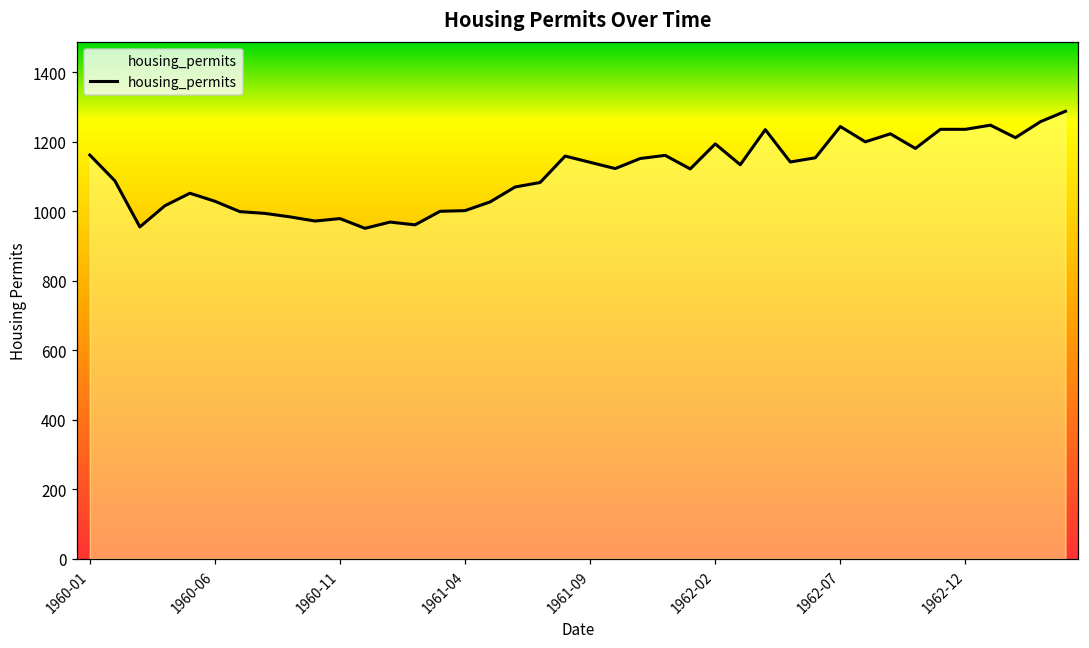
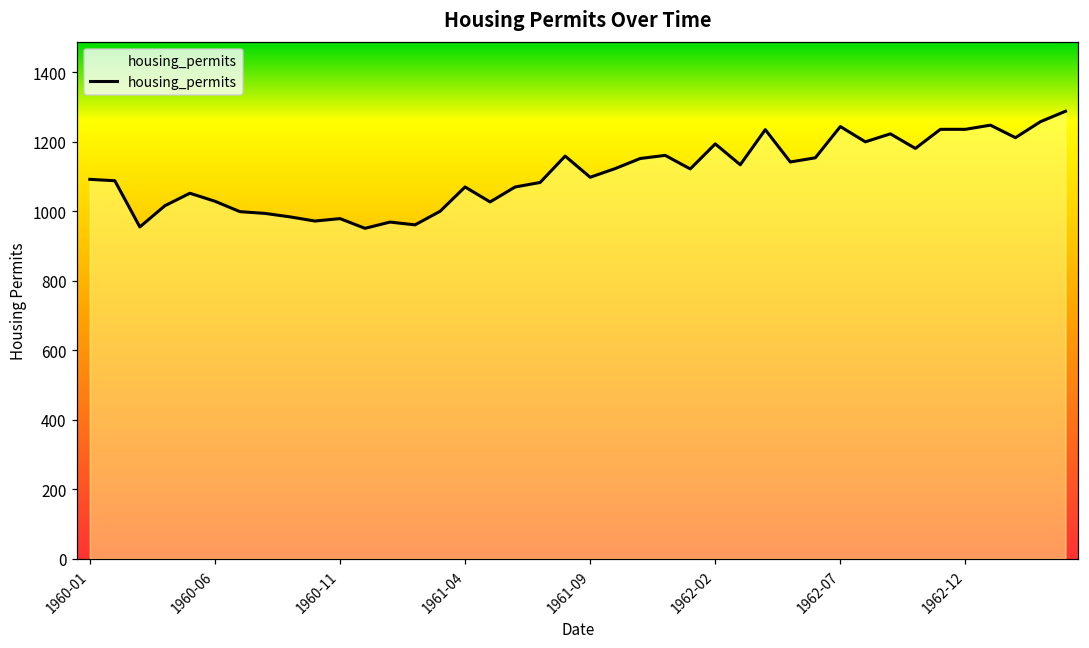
  {
-   "1960-01": 1160,
+   "1960-01": 1090,
    "1960-06": 1030,
    "1960-11": 980,
-   "1961-04": 1000,
-   "1961-09": 1140,
+   "1961-04": 1070,
+   "1961-09": 1100,
    "1962-02": 1190,
    "1962-07": 1240,
    "1962-12": 1240
  }
